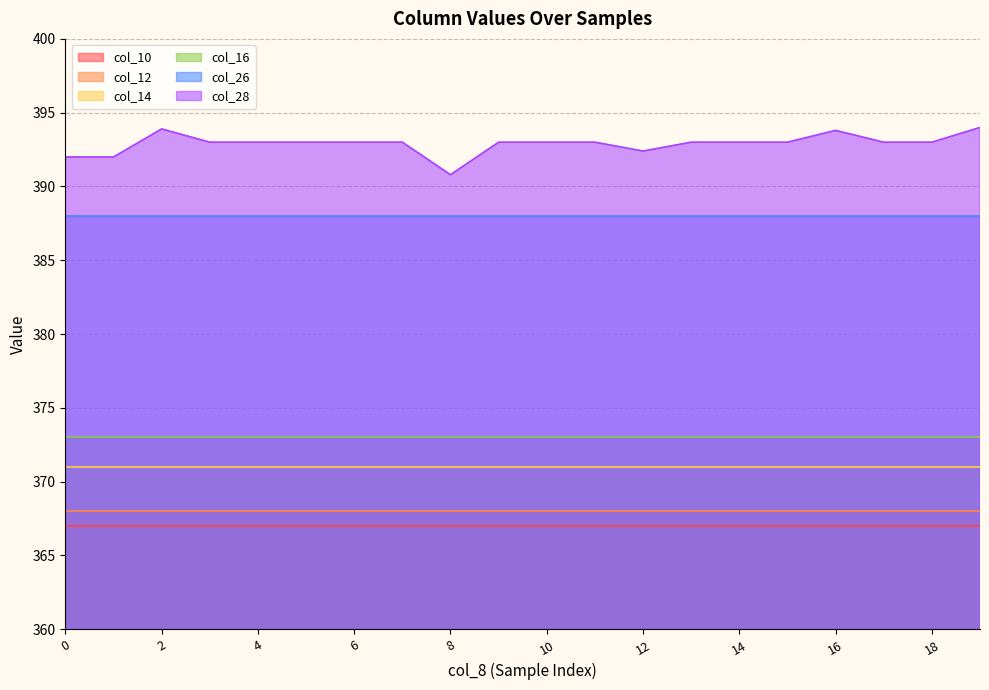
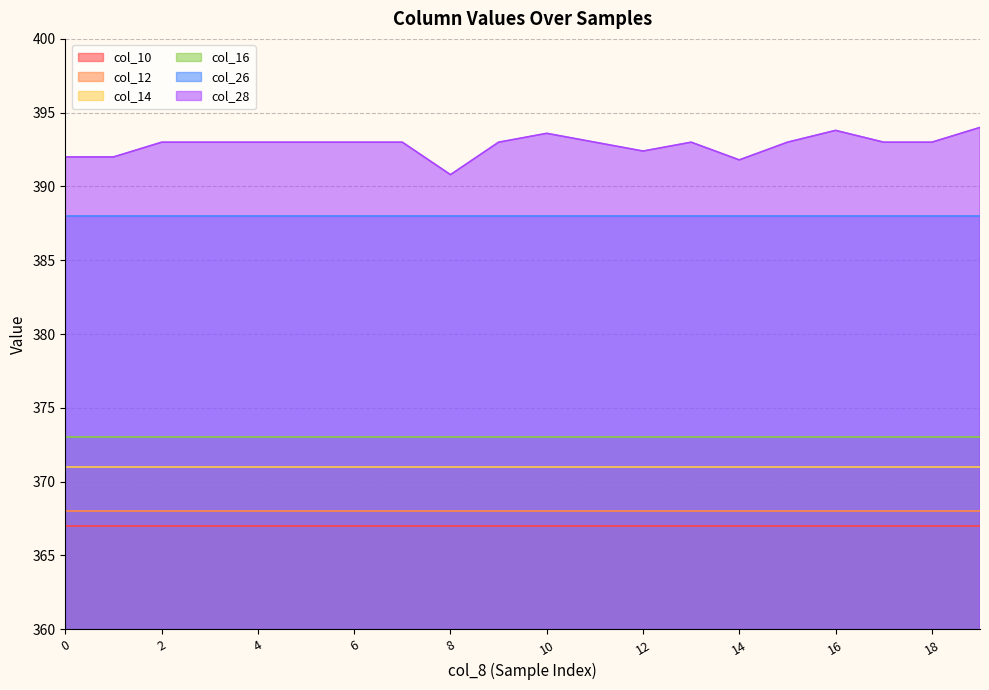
  {
    "col_16": {
      "0": 373.0,
      "2": 373.0,
      "4": 373.0,
      "6": 373.0,
      "8": 373.0,
      "10": 373.0,
      "12": 373.0,
      "14": 373.0,
      "16": 373.0,
      "18": 373.0
    },
    "col_26": {
      "0": 388.0,
      "2": 388.0,
      "4": 388.0,
      "6": 388.0,
      "8": 388.0,
      "10": 388.0,
      "12": 388.0,
      "14": 388.0,
      "16": 388.0,
      "18": 388.0
    },
    "col_28": {
      "0": 392.0,
-     "2": 393.9,
+     "2": 393.0,
      "4": 393.0,
      "6": 393.0,
      "8": 390.8,
-     "10": 393.0,
+     "10": 393.6,
      "12": 392.4,
-     "14": 393.0,
+     "14": 391.8,
      "16": 393.8,
      "18": 393.0
    }
  }
